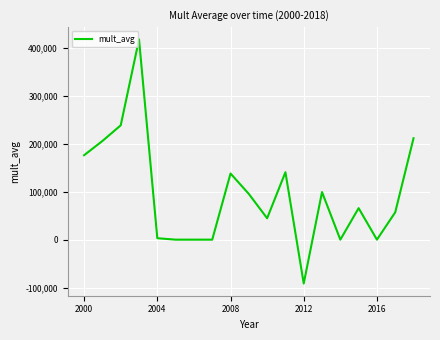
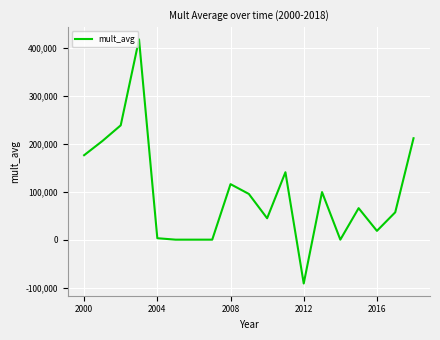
  {
    "2000": "180,000",
    "2004": "0",
-   "2008": "140,000",
+   "2008": "120,000",
    "2012": "-90,000",
-   "2016": "0"
+   "2016": "20,000"
  }
